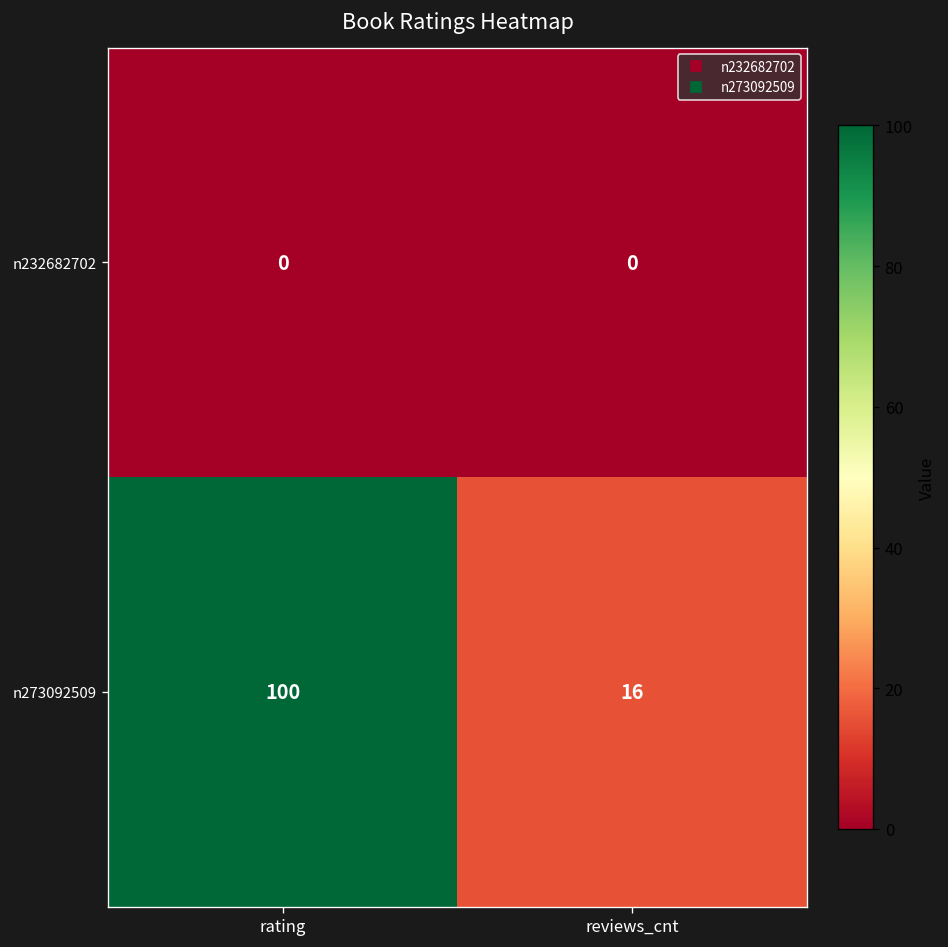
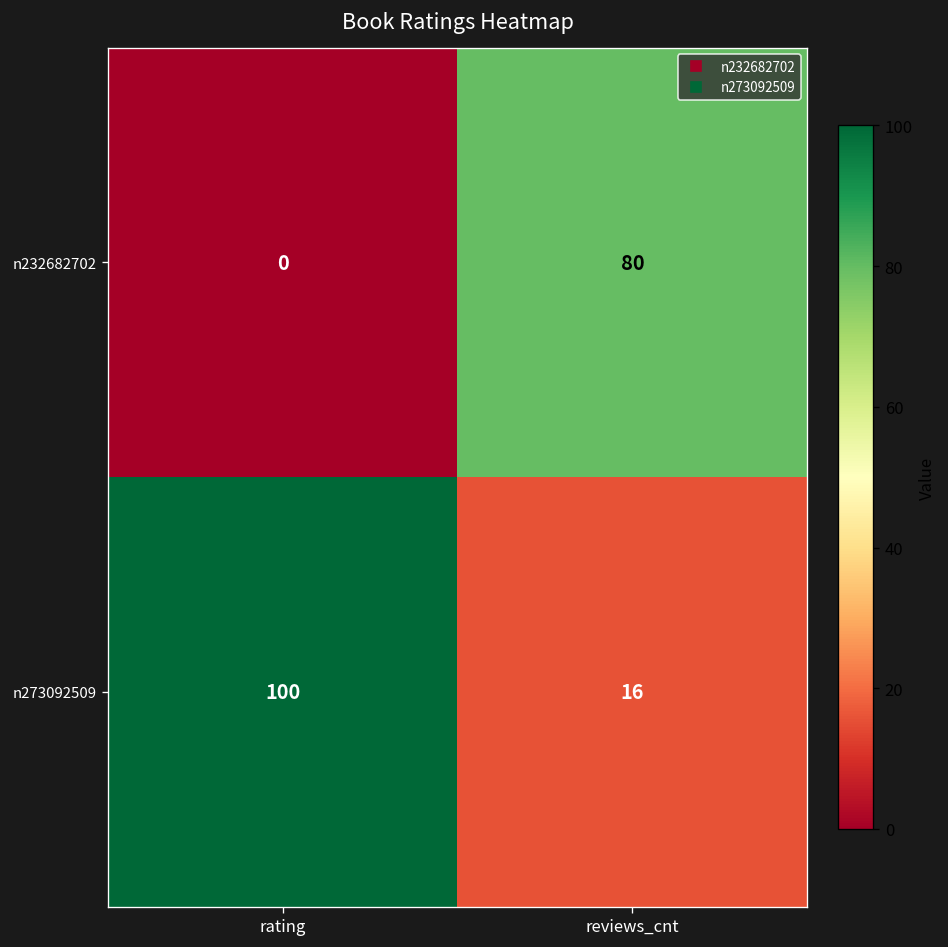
  {
    "n232682702": {
      "rating": 0,
-     "reviews_cnt": 0
+     "reviews_cnt": 80
    },
    "n273092509": {
      "rating": 100,
      "reviews_cnt": 16
    }
  }
